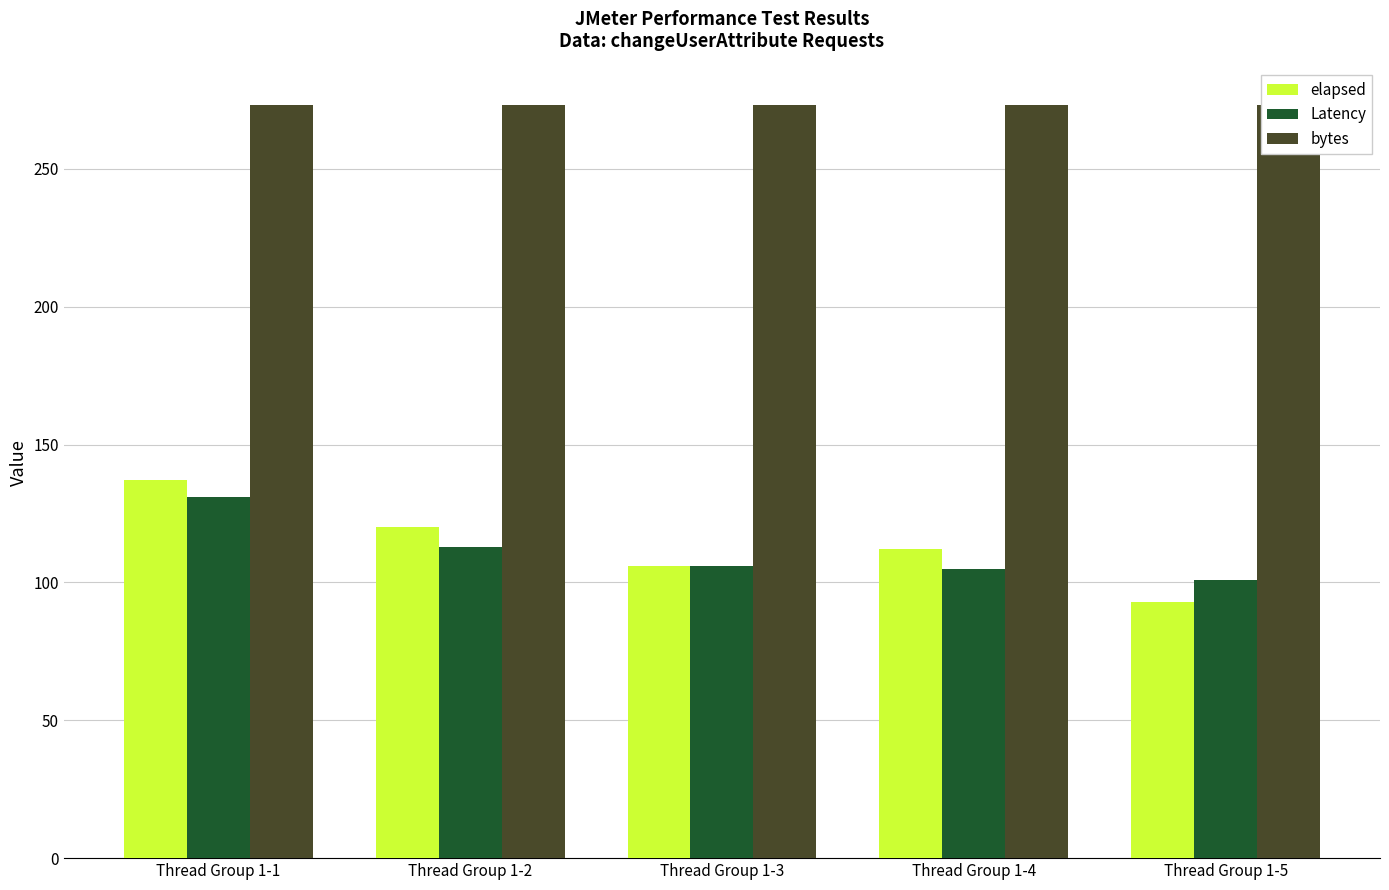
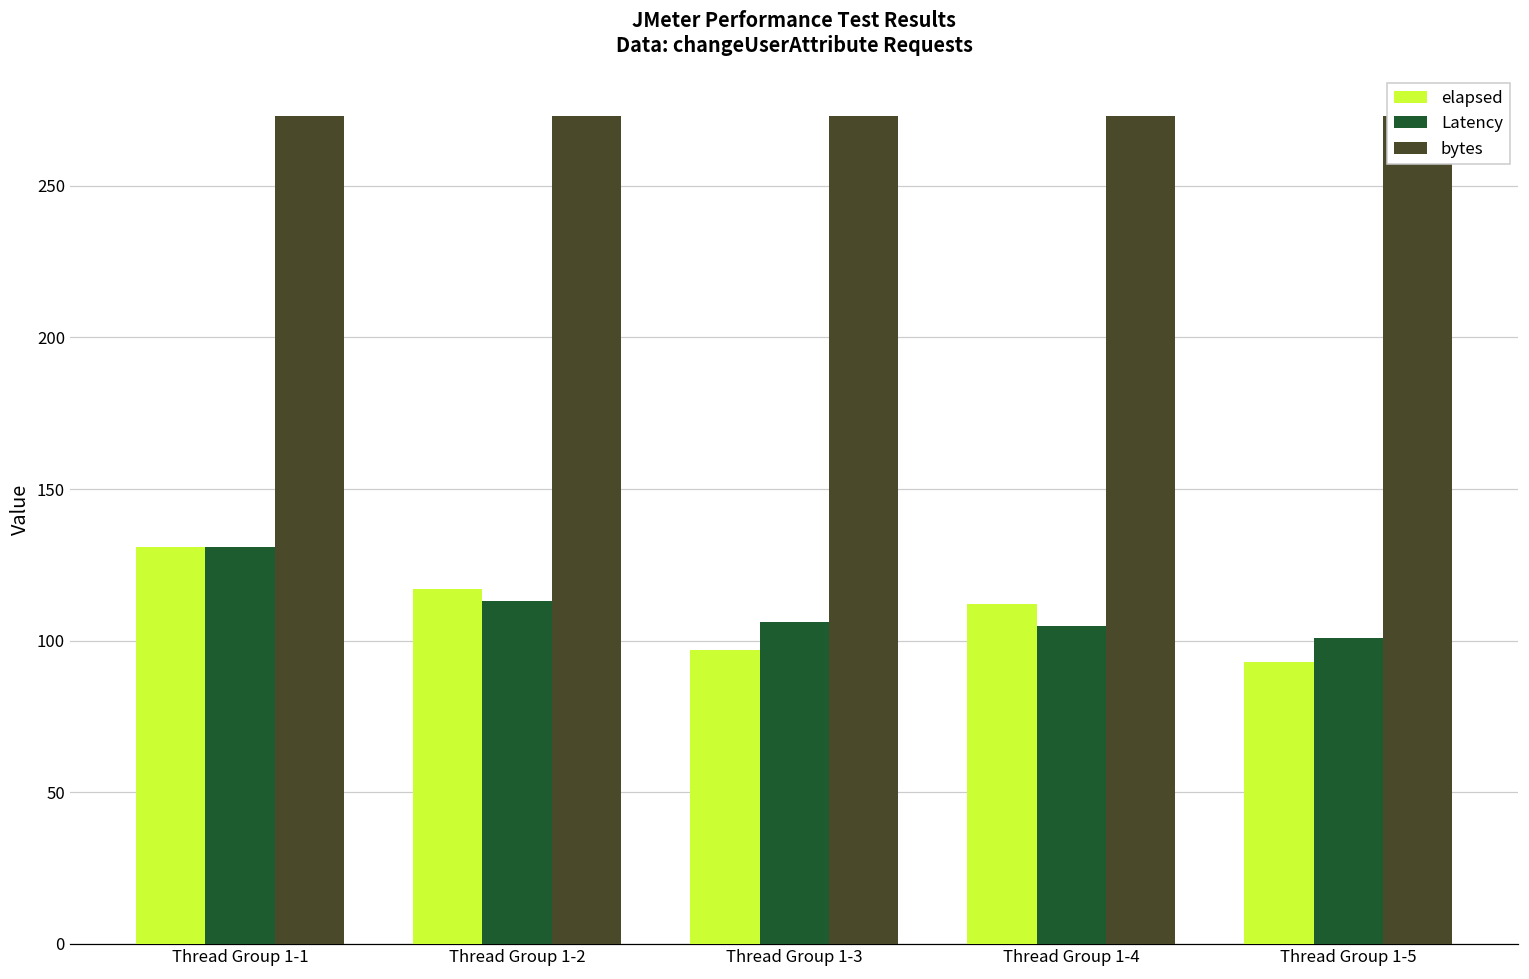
  {
    "elapsed": {
-     "Thread Group 1-1": 137,
-     "Thread Group 1-2": 120,
-     "Thread Group 1-3": 106,
+     "Thread Group 1-1": 131,
+     "Thread Group 1-2": 117,
+     "Thread Group 1-3": 97,
      "Thread Group 1-4": 112,
      "Thread Group 1-5": 93
    }
  }
